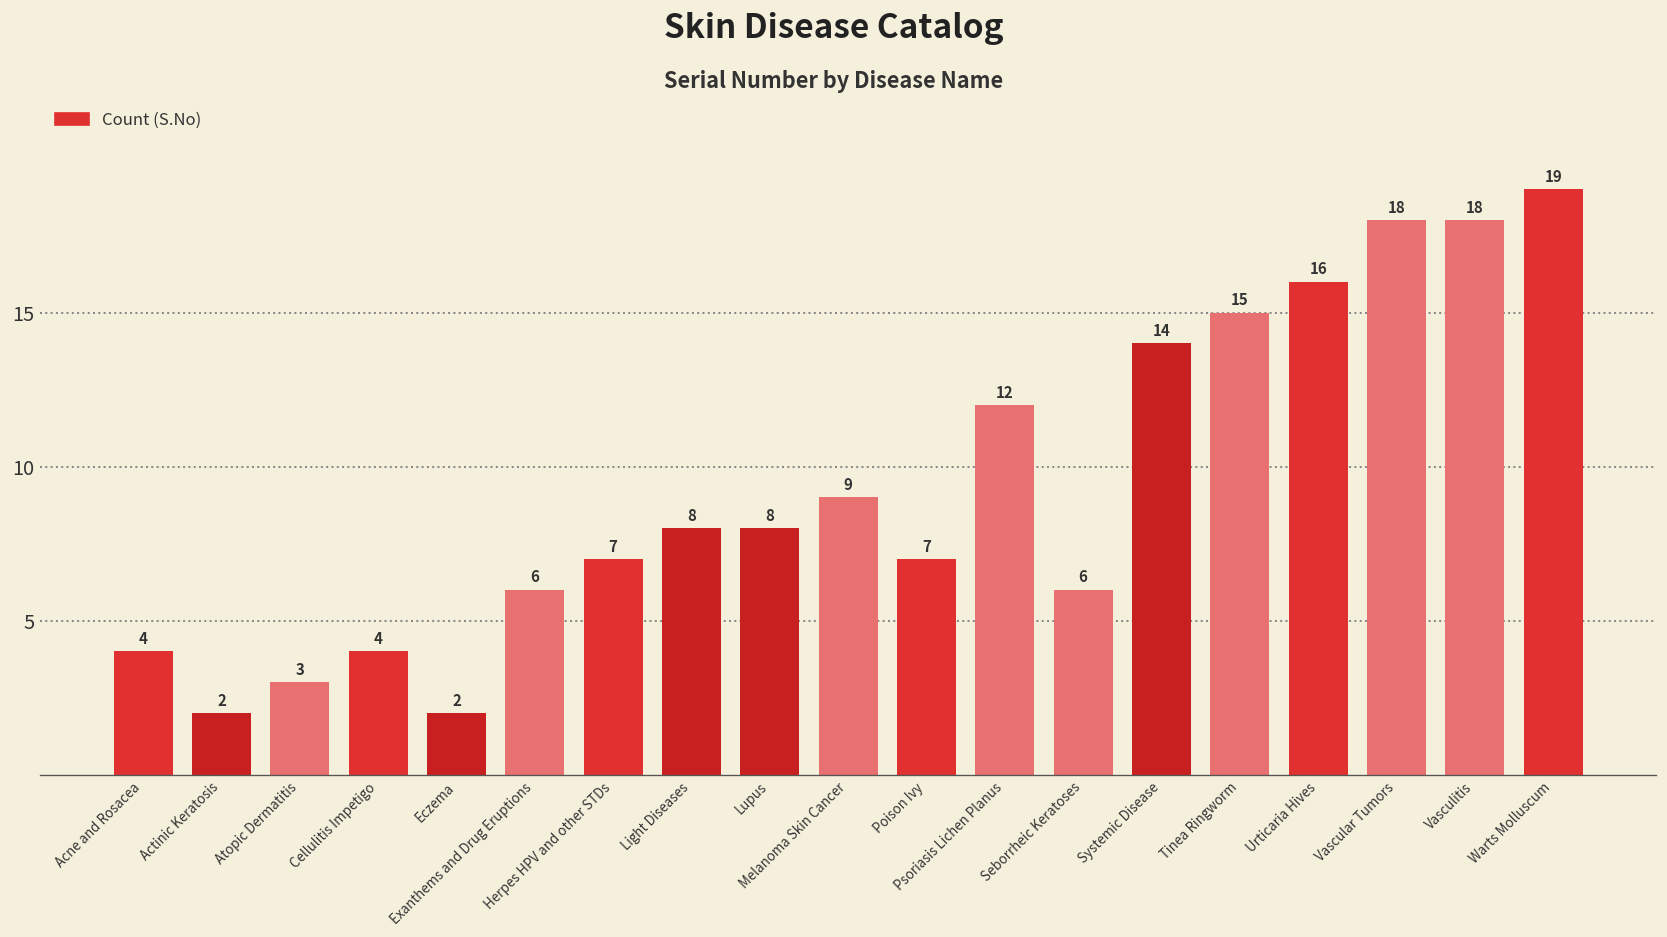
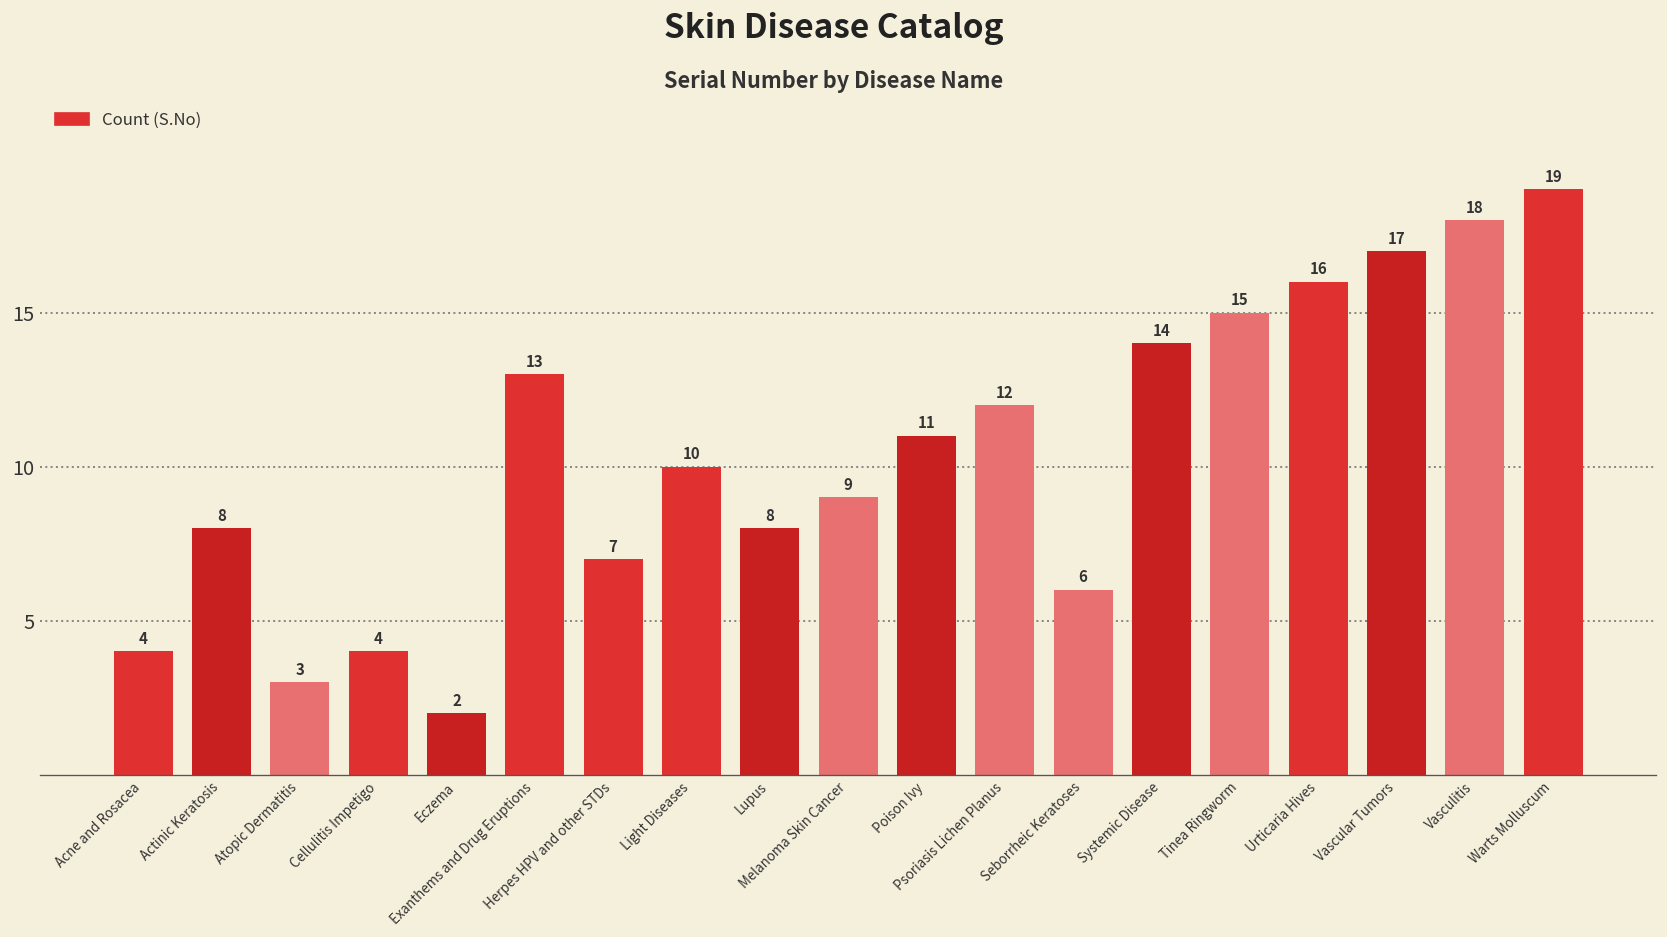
  {
    "Acne and Rosacea": 4,
-   "Actinic Keratosis": 2,
+   "Actinic Keratosis": 8,
    "Atopic Dermatitis": 3,
    "Cellulitis Impetigo": 4,
    "Eczema": 2,
-   "Exanthems and Drug Eruptions": 6,
+   "Exanthems and Drug Eruptions": 13,
    "Herpes HPV and other STDs": 7,
-   "Light Diseases": 8,
+   "Light Diseases": 10,
    "Lupus": 8,
    "Melanoma Skin Cancer": 9,
-   "Poison Ivy": 7,
+   "Poison Ivy": 11,
    "Psoriasis Lichen Planus": 12,
    "Seborrheic Keratoses": 6,
    "Systemic Disease": 14,
    "Tinea Ringworm": 15,
    "Urticaria Hives": 16,
-   "Vascular Tumors": 18,
+   "Vascular Tumors": 17,
    "Vasculitis": 18,
    "Warts Molluscum": 19
  }
